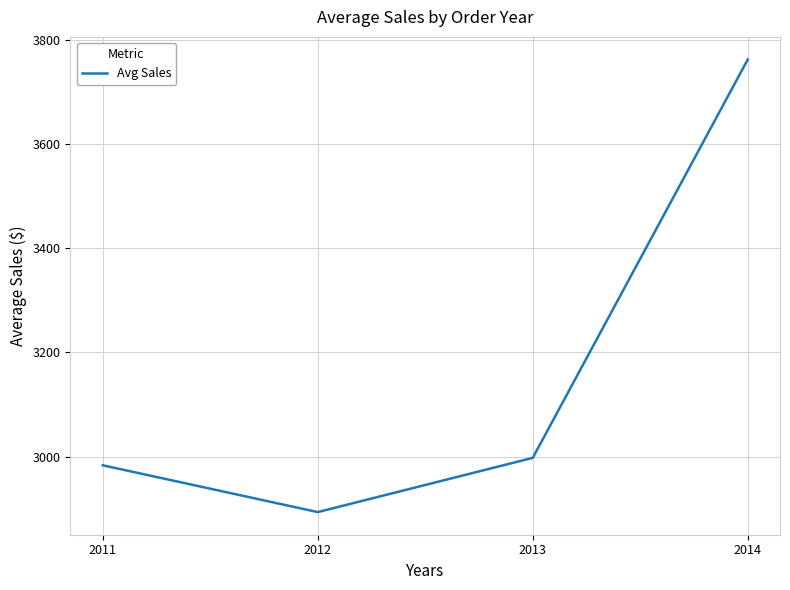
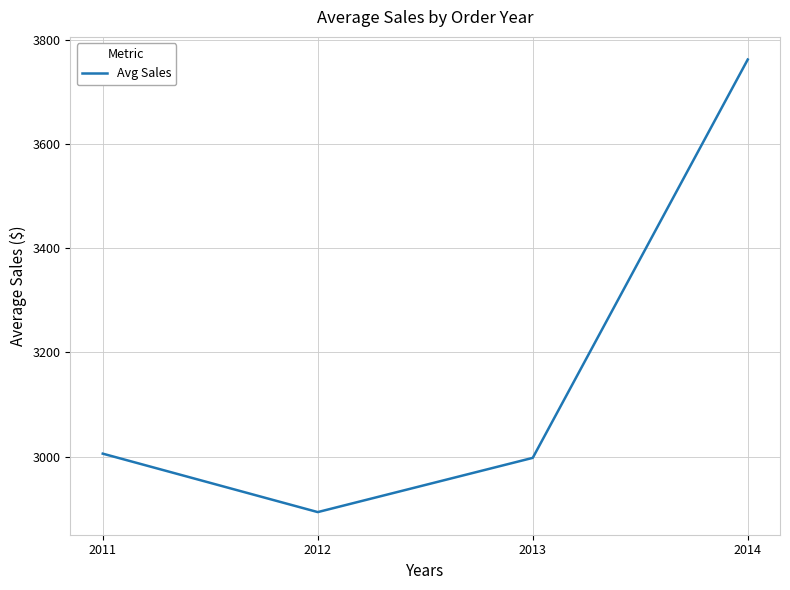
  {
-   "2011": 2980,
+   "2011": 3010,
    "2012": 2890,
    "2013": 3000,
    "2014": 3760
  }
